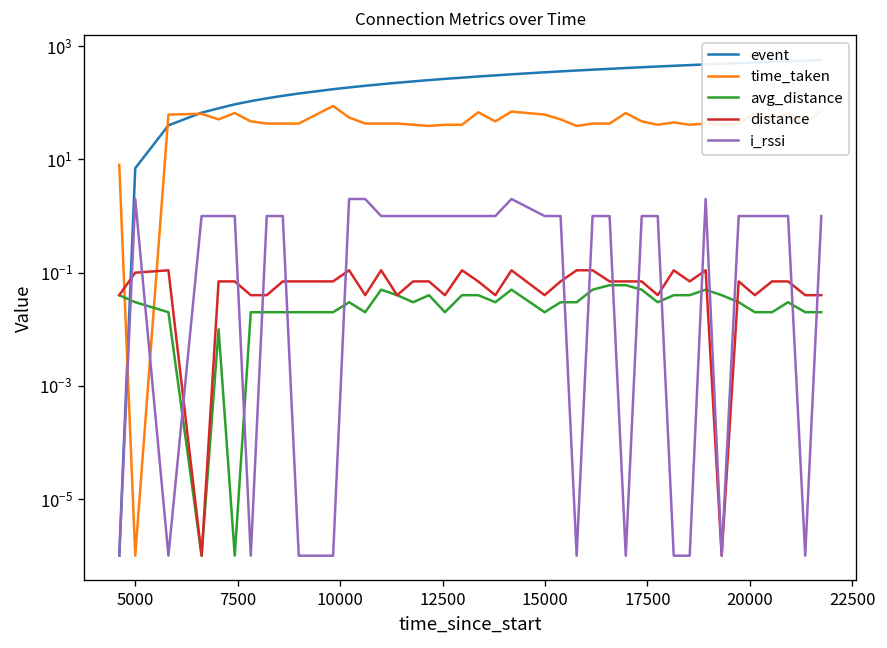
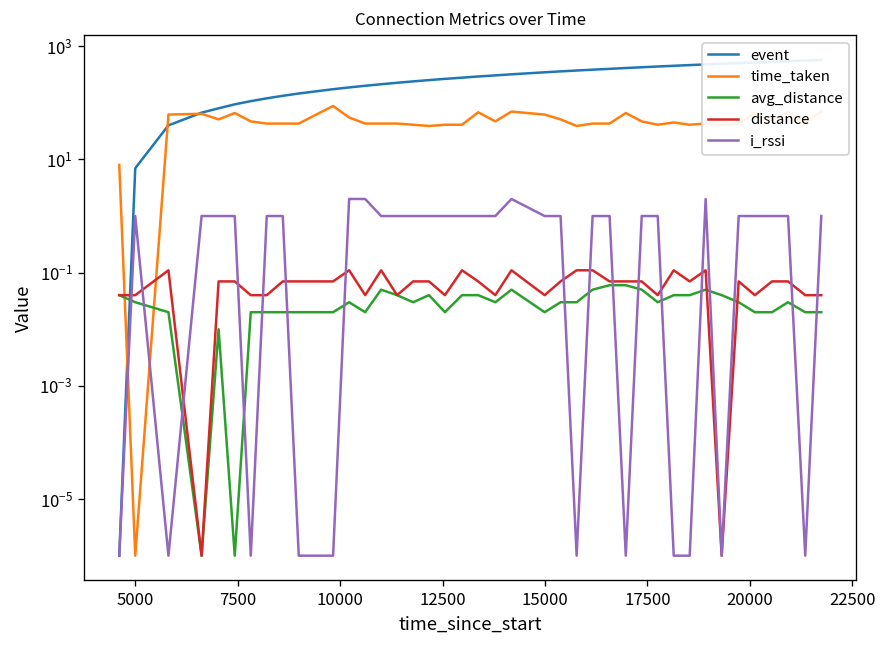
  {
    "event": {
      "5000": 7
    },
    "time_taken": {
      "5000": 0.0000010
    },
    "avg_distance": {
      "5000": 0.03
    },
    "distance": {
-     "5000": 0.10
+     "5000": 0.04
    },
    "i_rssi": {
-     "5000": 2.0
+     "5000": 1.0
    }
  }
